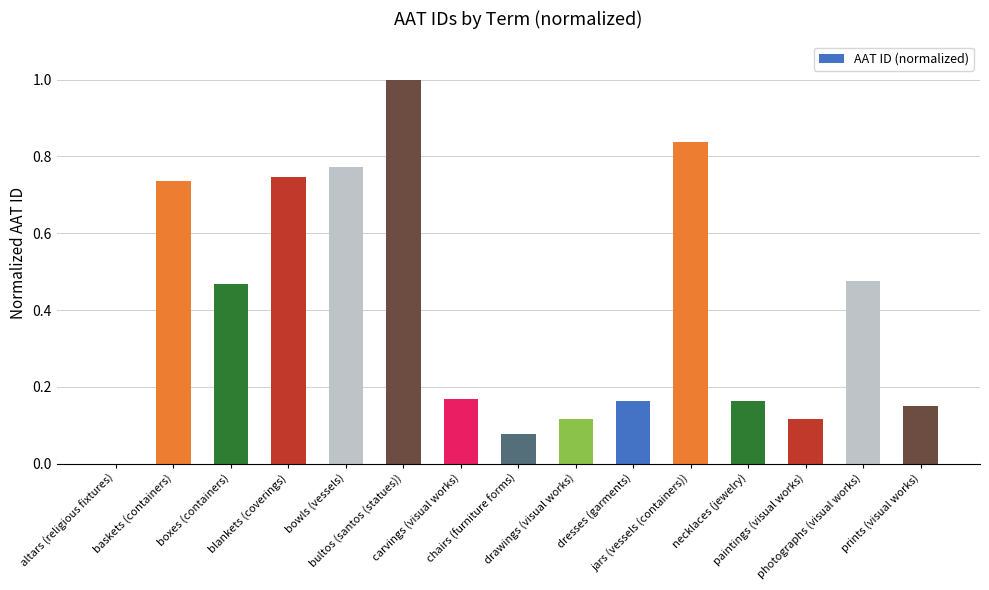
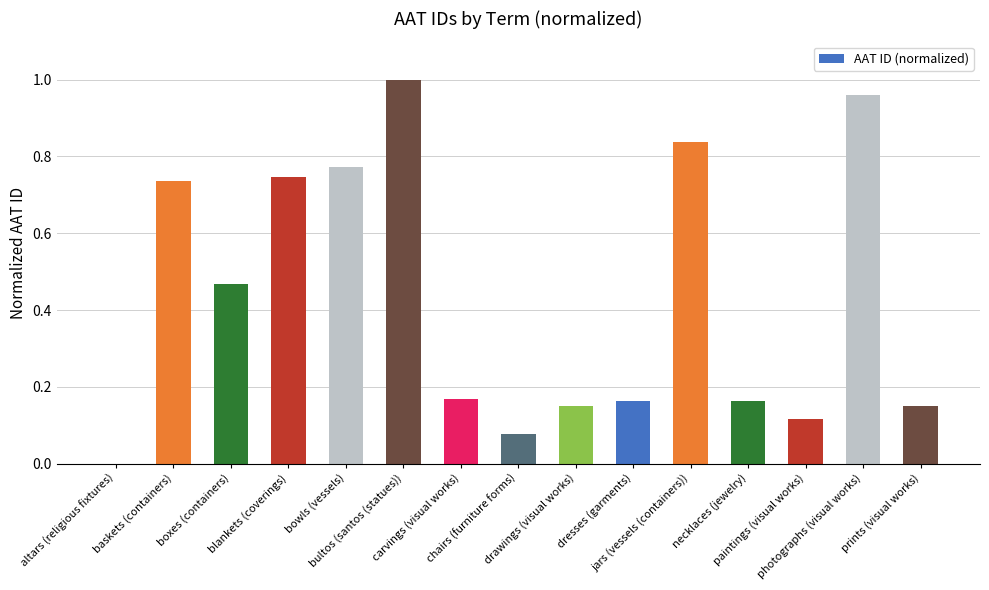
  {
    "altars (religious fixtures)": 0.00,
    "baskets (containers)": 0.74,
    "boxes (containers)": 0.47,
    "blankets (coverings)": 0.75,
    "bowls (vessels)": 0.77,
    "bultos (santos (statues))": 1.00,
    "carvings (visual works)": 0.17,
    "chairs (furniture forms)": 0.08,
-   "drawings (visual works)": 0.12,
+   "drawings (visual works)": 0.15,
    "dresses (garments)": 0.16,
    "jars (vessels (containers))": 0.84,
    "necklaces (jewelry)": 0.16,
    "paintings (visual works)": 0.12,
-   "photographs (visual works)": 0.48,
+   "photographs (visual works)": 0.96,
    "prints (visual works)": 0.15
  }
